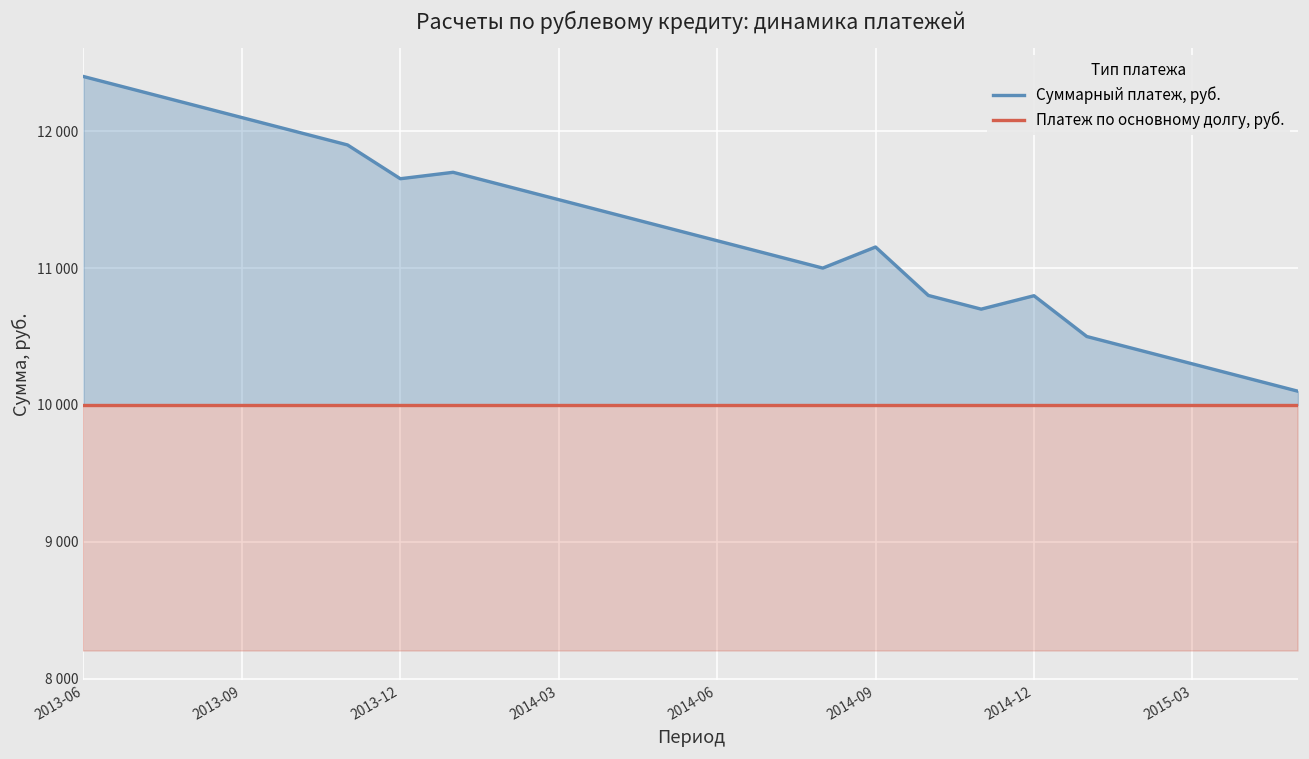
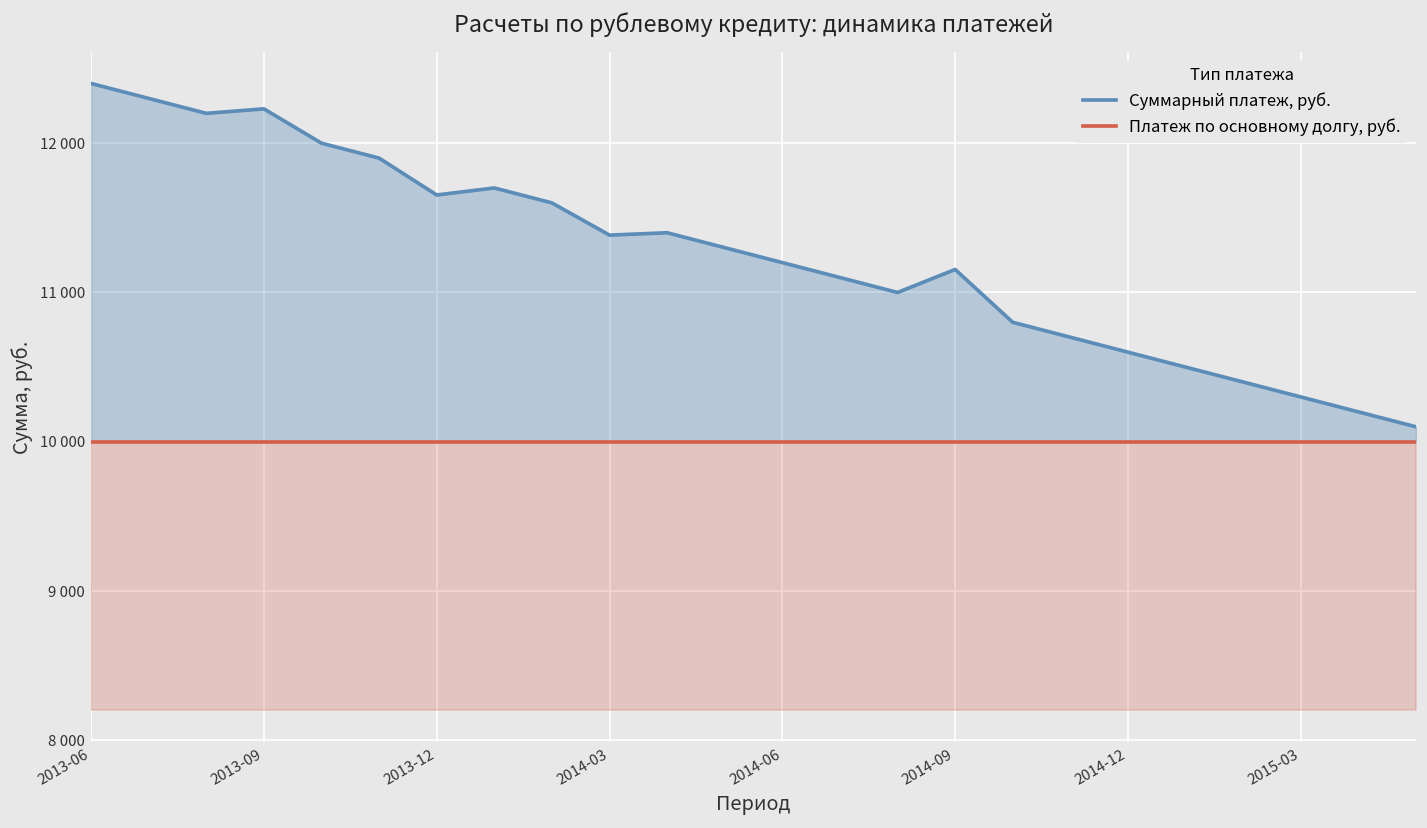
  {
    "Суммарный платеж, руб.": {
      "2013-06": 12400,
-     "2013-09": 12100,
+     "2013-09": 12230,
      "2013-12": 11650,
-     "2014-03": 11500,
+     "2014-03": 11380,
      "2014-06": 11200,
      "2014-09": 11150,
-     "2014-12": 10800,
+     "2014-12": 10600,
      "2015-03": 10300
    },
    "Платеж по основному долгу, руб.": {
      "2013-06": 10000,
      "2013-09": 10000,
      "2013-12": 10000,
      "2014-03": 10000,
      "2014-06": 10000,
      "2014-09": 10000,
      "2014-12": 10000,
      "2015-03": 10000
    }
  }
